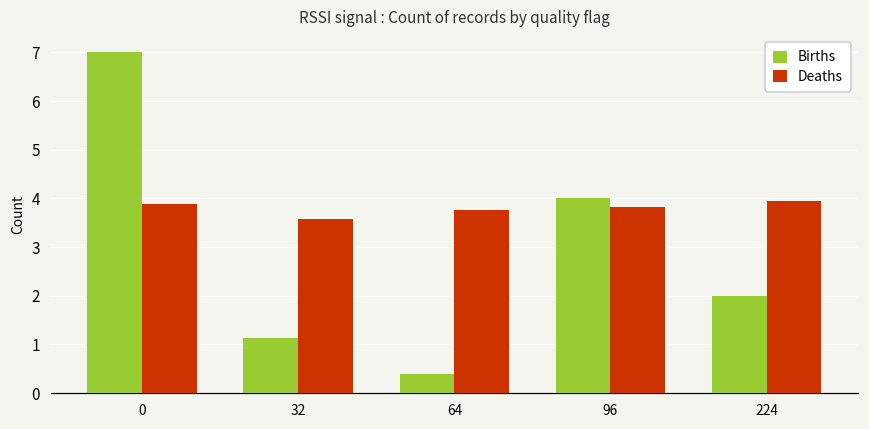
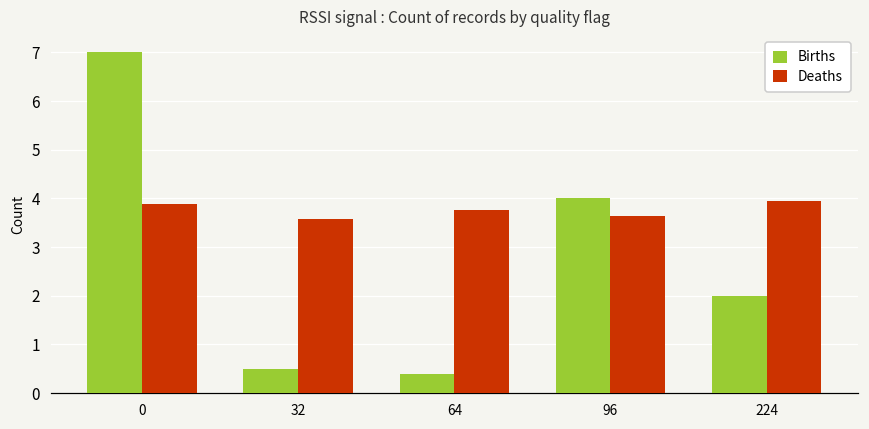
  {
    "Births": {
      "0": 7.0,
-     "32": 1.1,
+     "32": 0.5,
      "64": 0.4,
      "96": 4.0,
      "224": 2.0
    },
    "Deaths": {
      "0": 3.9,
      "32": 3.6,
      "64": 3.8,
-     "96": 3.8,
+     "96": 3.6,
      "224": 3.9
    }
  }
